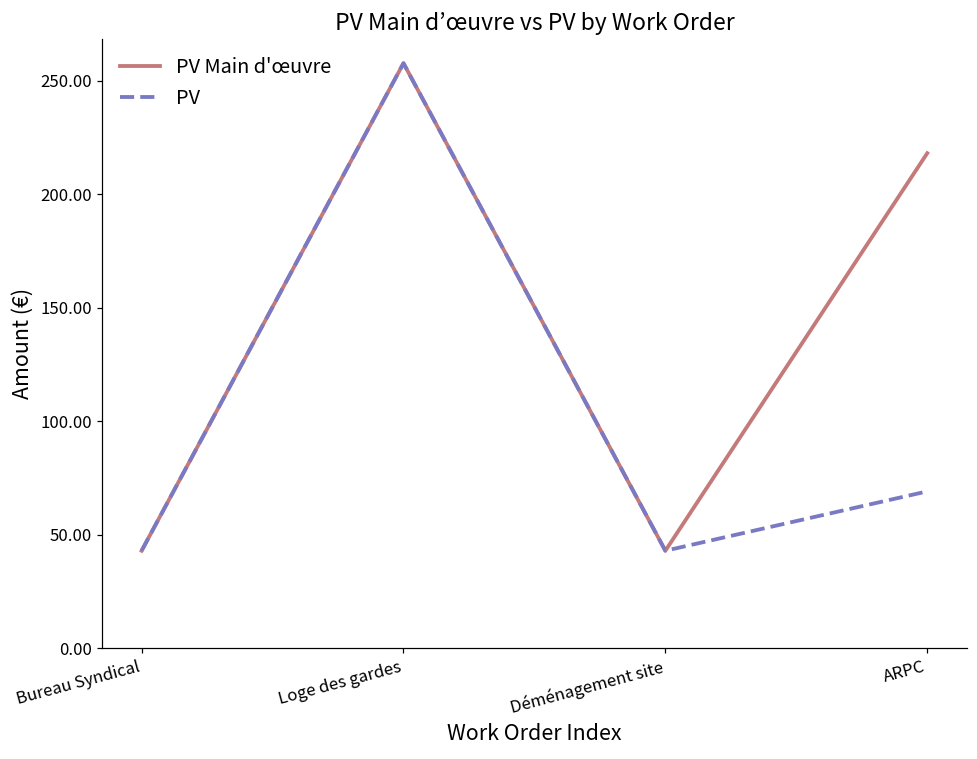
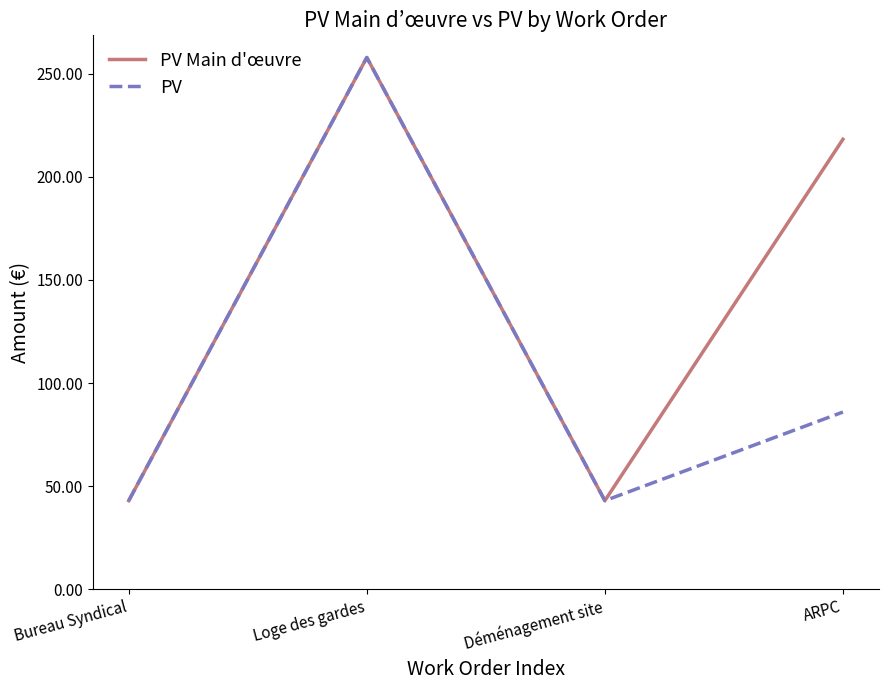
  {
    "PV Main d'œuvre": {
      "ARPC": 218
    },
    "PV": {
-     "ARPC": 69
+     "ARPC": 86
    }
  }
